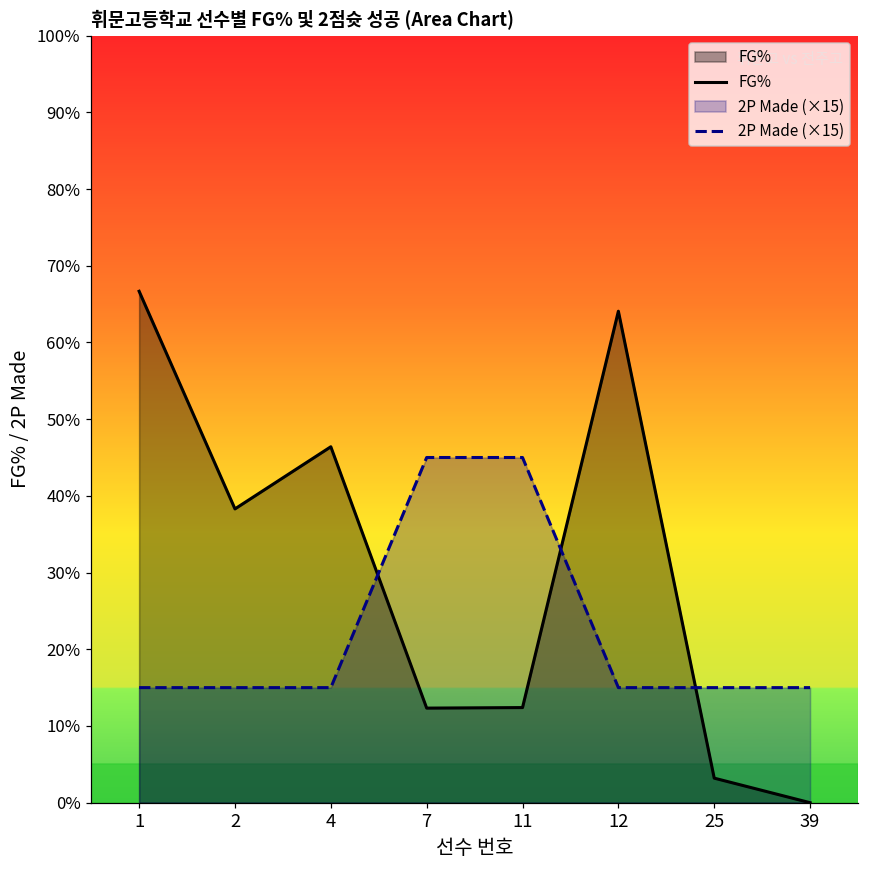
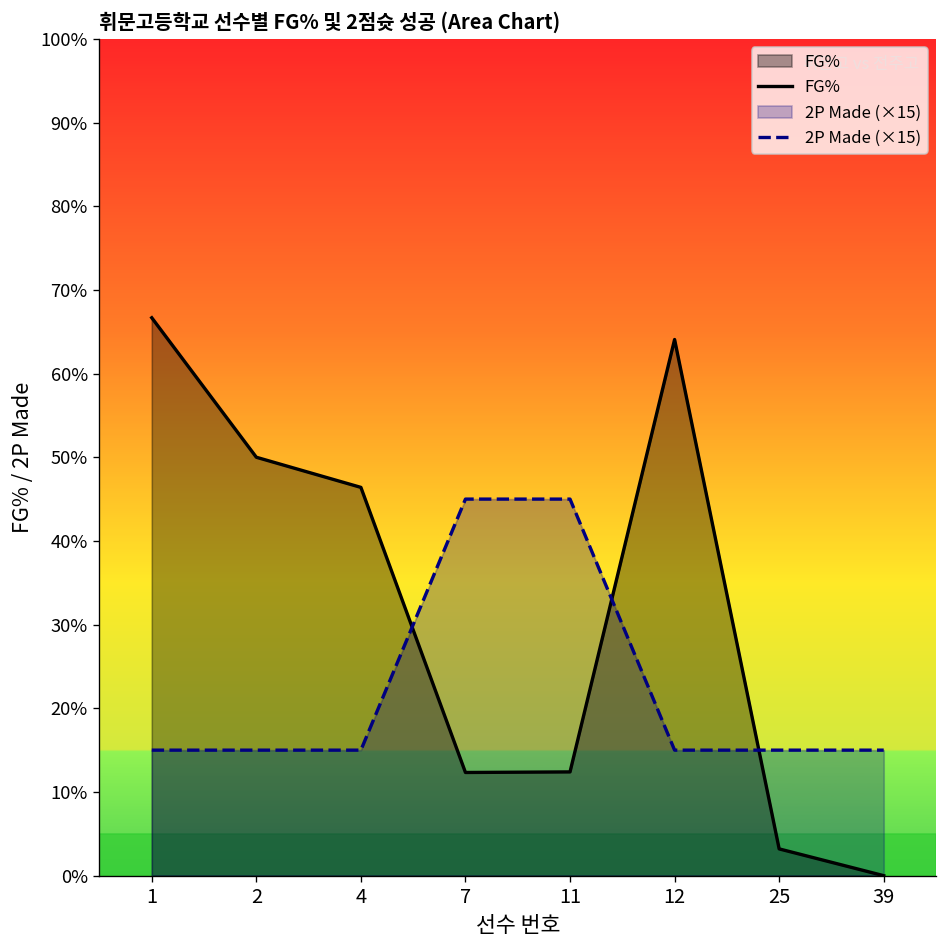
  {
    "FG%": {
      "1": "67%",
-     "2": "38%",
+     "2": "50%",
      "4": "46%",
      "7": "12%",
      "11": "12%",
      "12": "64%"
    },
    "2P Made (×15)": {
      "1": "15%",
      "2": "15%",
      "4": "15%",
      "7": "45%",
      "11": "45%",
      "12": "15%",
      "25": "15%",
      "39": "15%"
    }
  }
